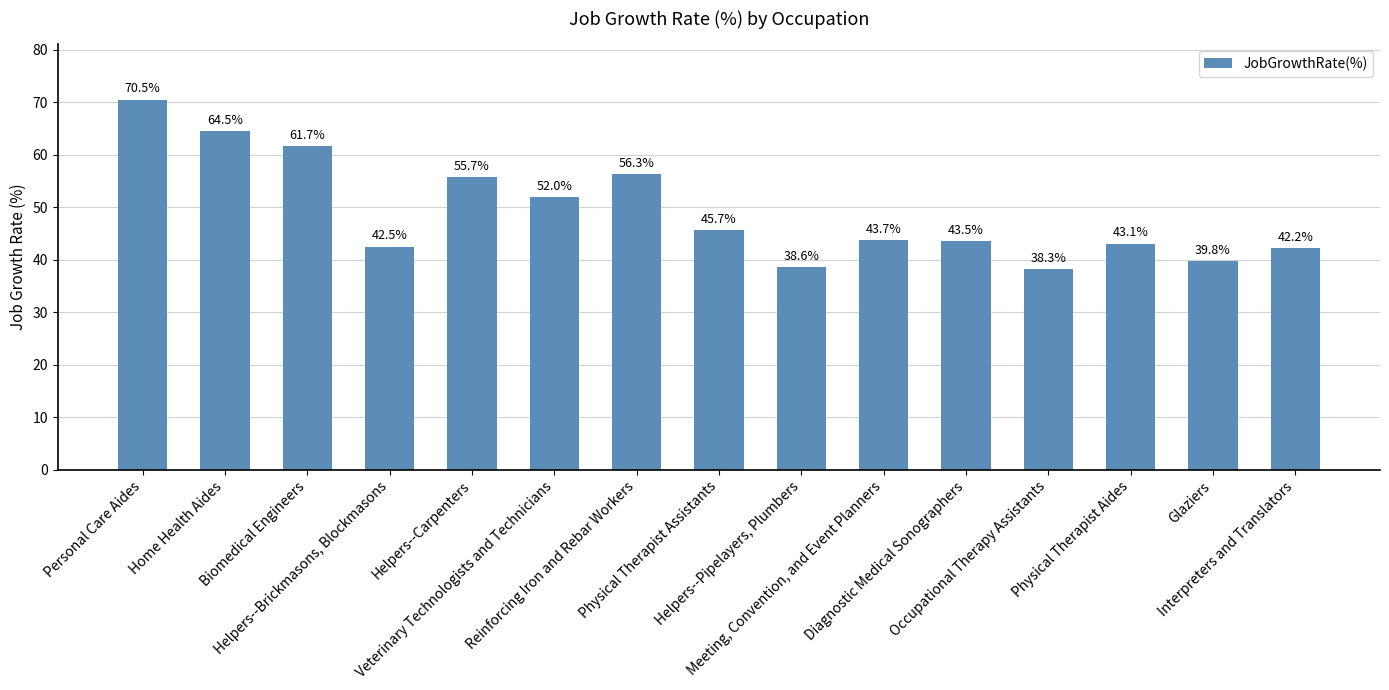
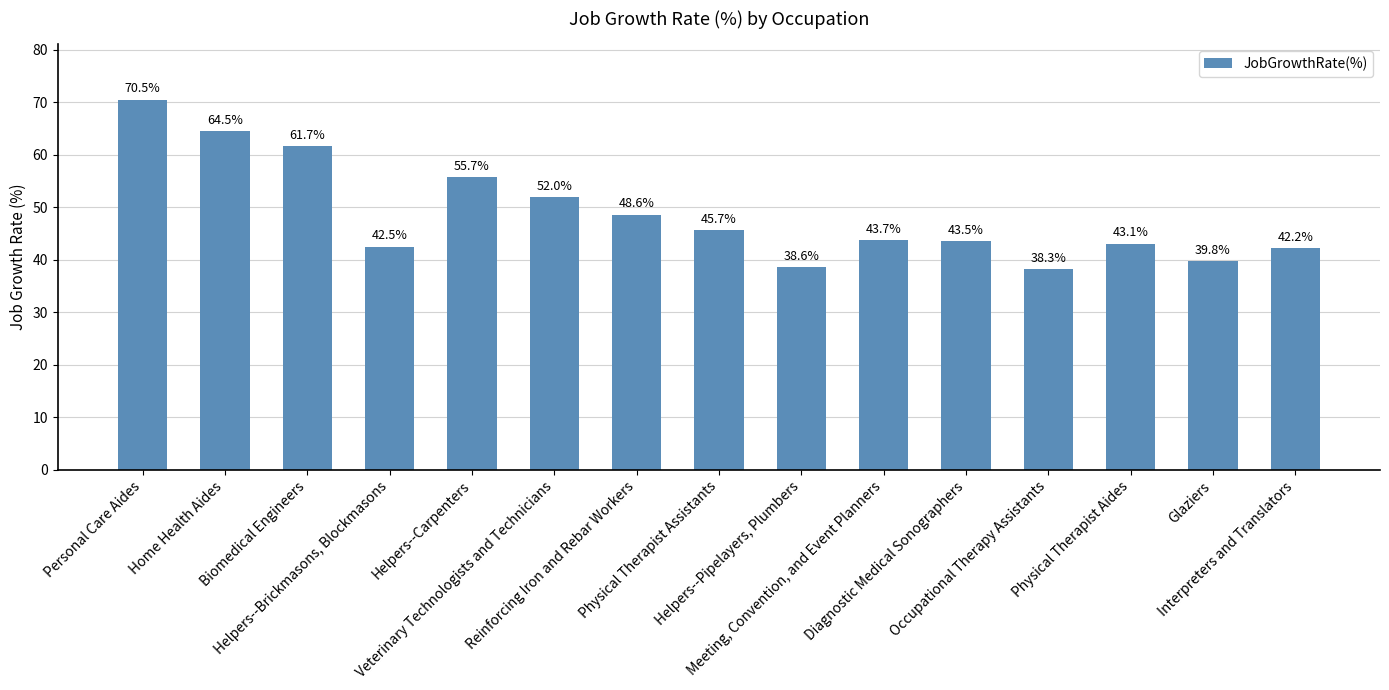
  {
    "Personal Care Aides": "70.5%",
    "Home Health Aides": "64.5%",
    "Biomedical Engineers": "61.7%",
    "Helpers--Brickmasons, Blockmasons": "42.5%",
    "Helpers--Carpenters": "55.7%",
    "Veterinary Technologists and Technicians": "52.0%",
-   "Reinforcing Iron and Rebar Workers": "56.3%",
+   "Reinforcing Iron and Rebar Workers": "48.6%",
    "Physical Therapist Assistants": "45.7%",
    "Helpers--Pipelayers, Plumbers": "38.6%",
    "Meeting, Convention, and Event Planners": "43.7%",
    "Diagnostic Medical Sonographers": "43.5%",
    "Occupational Therapy Assistants": "38.3%",
    "Physical Therapist Aides": "43.1%",
    "Glaziers": "39.8%",
    "Interpreters and Translators": "42.2%"
  }
